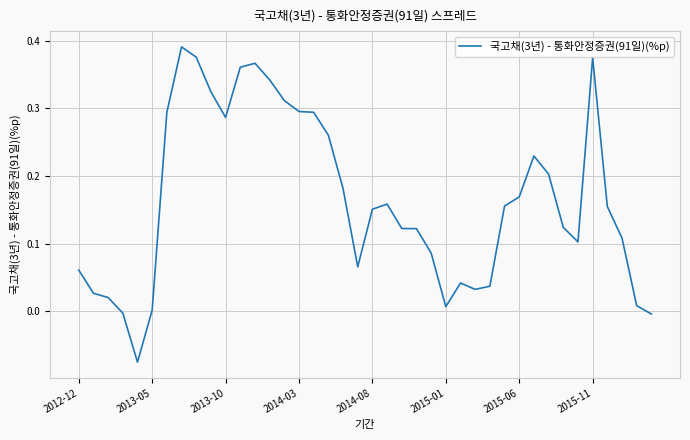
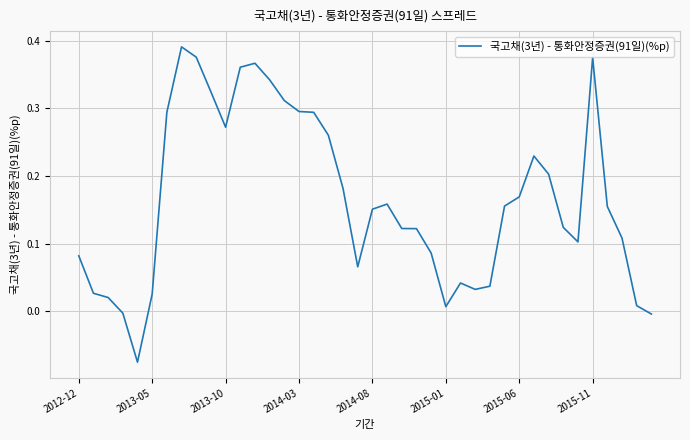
  {
-   "2012-12": 0.06,
-   "2013-05": 0.00,
-   "2013-10": 0.29,
+   "2012-12": 0.08,
+   "2013-05": 0.03,
+   "2013-10": 0.27,
    "2014-03": 0.30,
    "2014-08": 0.15,
    "2015-01": 0.01,
    "2015-06": 0.17,
    "2015-11": 0.38
  }
